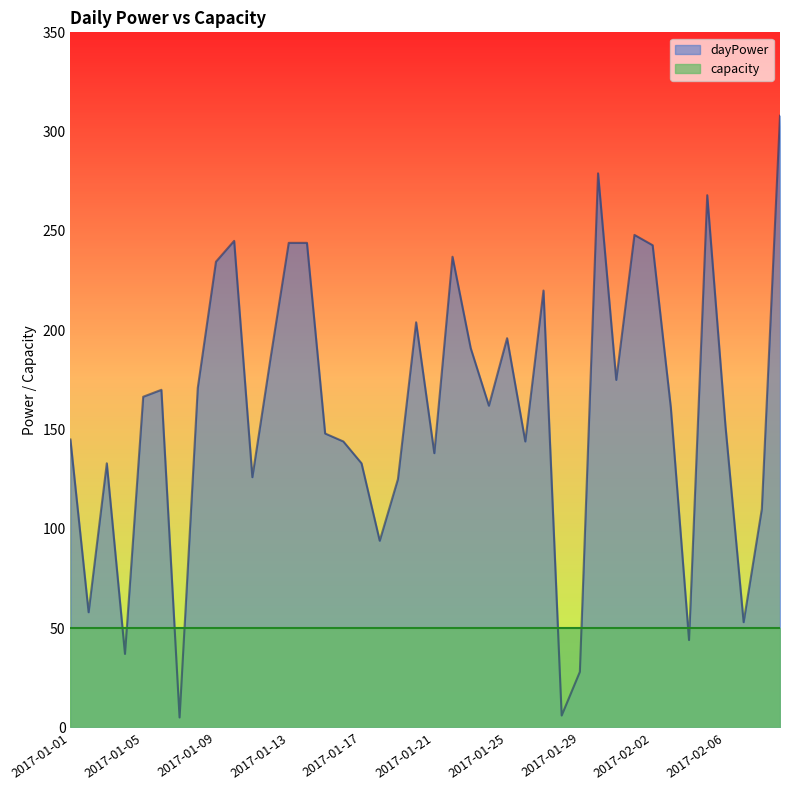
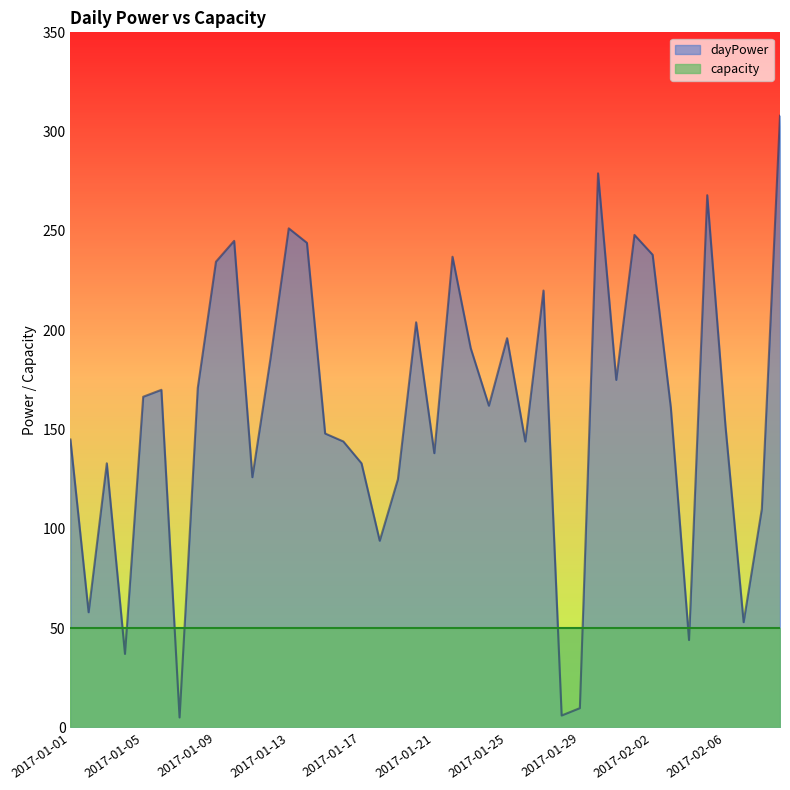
  {
    "dayPower": {
      "2017-01-01": 145,
      "2017-01-05": 167,
      "2017-01-09": 235,
-     "2017-01-13": 244,
+     "2017-01-13": 251,
      "2017-01-17": 133,
      "2017-01-21": 138,
      "2017-01-25": 196,
-     "2017-01-29": 28,
-     "2017-02-02": 243,
+     "2017-01-29": 10,
+     "2017-02-02": 238,
      "2017-02-06": 152
    },
    "capacity": {
      "2017-01-01": 50,
      "2017-01-05": 50,
      "2017-01-09": 50,
      "2017-01-13": 50,
      "2017-01-17": 50,
      "2017-01-21": 50,
      "2017-01-25": 50,
      "2017-01-29": 50,
      "2017-02-02": 50,
      "2017-02-06": 50
    }
  }
